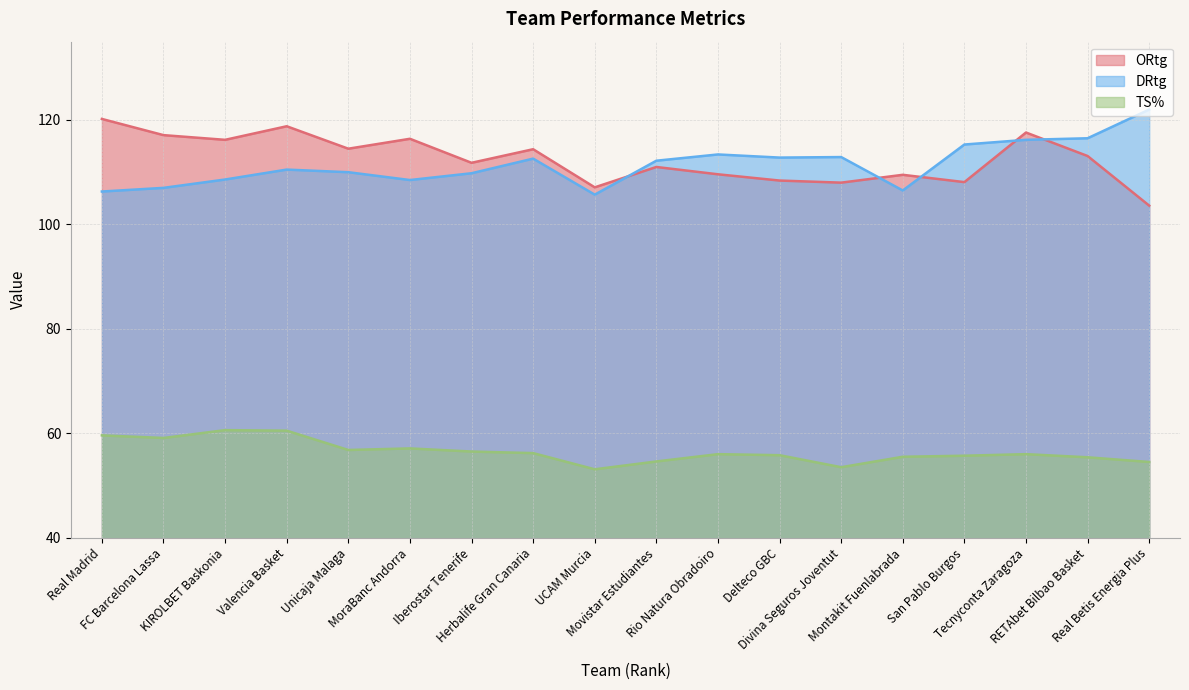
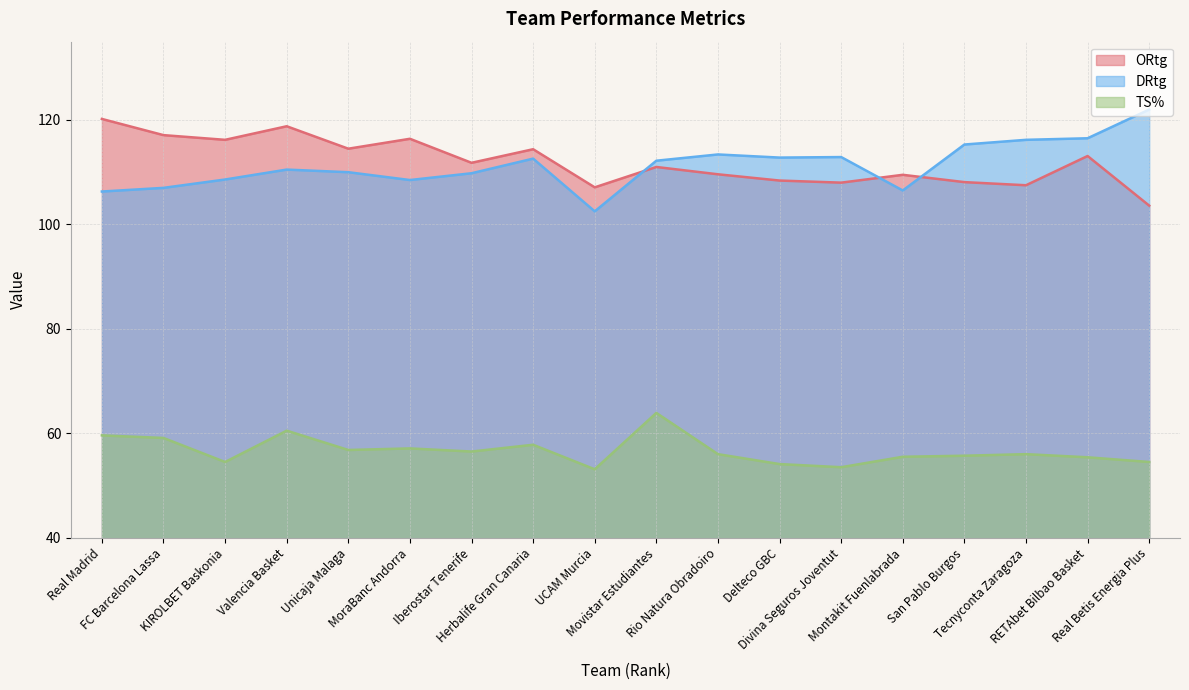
  {
    "ORtg": {
      "Real Madrid": 120,
      "FC Barcelona Lassa": 117,
      "KIROLBET Baskonia": 116,
      "Valencia Basket": 119,
      "Unicaja Malaga": 115,
      "MoraBanc Andorra": 116,
      "Iberostar Tenerife": 112,
      "Herbalife Gran Canaria": 114,
      "UCAM Murcia": 107,
      "Movistar Estudiantes": 111,
      "Rio Natura Obradoiro": 110,
      "Delteco GBC": 108,
      "Divina Seguros Joventut": 108,
      "Montakit Fuenlabrada": 110,
      "San Pablo Burgos": 108,
-     "Tecnyconta Zaragoza": 118,
+     "Tecnyconta Zaragoza": 108,
      "RETAbet Bilbao Basket": 113,
      "Real Betis Energia Plus": 104
    },
    "DRtg": {
      "Real Madrid": 106,
      "FC Barcelona Lassa": 107,
      "KIROLBET Baskonia": 109,
      "Valencia Basket": 111,
      "Unicaja Malaga": 110,
      "MoraBanc Andorra": 109,
      "Iberostar Tenerife": 110,
      "Herbalife Gran Canaria": 113,
-     "UCAM Murcia": 106,
+     "UCAM Murcia": 103,
      "Movistar Estudiantes": 112,
      "Rio Natura Obradoiro": 113,
      "Delteco GBC": 113,
      "Divina Seguros Joventut": 113,
      "Montakit Fuenlabrada": 107,
      "San Pablo Burgos": 115,
      "Tecnyconta Zaragoza": 116,
      "RETAbet Bilbao Basket": 117
    },
    "TS%": {
      "Real Madrid": 60,
      "FC Barcelona Lassa": 59,
-     "KIROLBET Baskonia": 61,
+     "KIROLBET Baskonia": 55,
      "Valencia Basket": 61,
      "Unicaja Malaga": 57,
      "MoraBanc Andorra": 57,
      "Iberostar Tenerife": 57,
-     "Herbalife Gran Canaria": 56,
+     "Herbalife Gran Canaria": 58,
      "UCAM Murcia": 53,
-     "Movistar Estudiantes": 55,
+     "Movistar Estudiantes": 64,
      "Rio Natura Obradoiro": 56,
-     "Delteco GBC": 56,
+     "Delteco GBC": 54,
      "Divina Seguros Joventut": 54,
      "Montakit Fuenlabrada": 56,
      "San Pablo Burgos": 56,
      "Tecnyconta Zaragoza": 56,
      "RETAbet Bilbao Basket": 55,
      "Real Betis Energia Plus": 55
    }
  }
